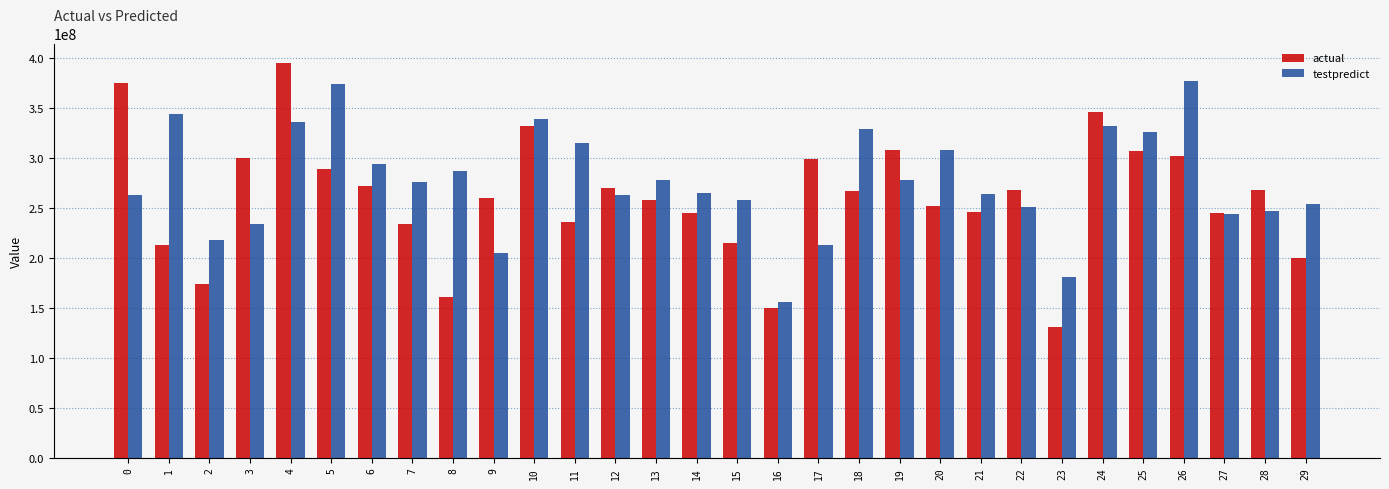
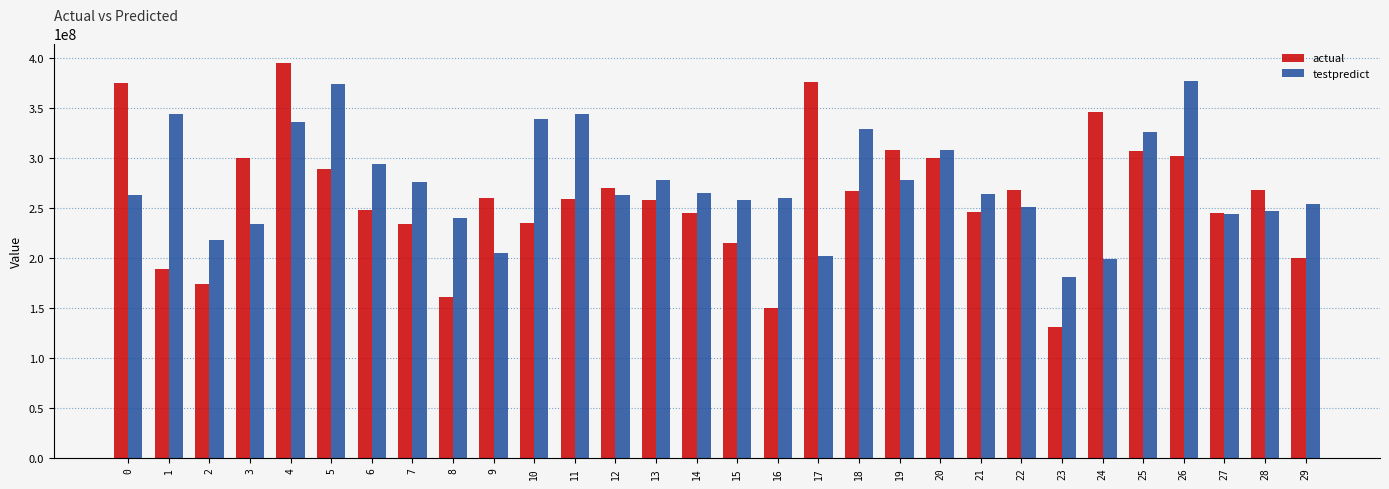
  {
    "actual": {
      "0": 370000000,
-     "1": 210000000,
+     "1": 190000000,
      "2": 170000000,
      "3": 300000000,
      "4": 390000000,
      "5": 290000000,
-     "6": 270000000,
+     "6": 250000000,
      "7": 230000000,
      "8": 160000000,
      "9": 260000000,
-     "10": 330000000,
-     "11": 240000000,
+     "10": 230000000,
+     "11": 260000000,
      "12": 270000000,
      "13": 260000000,
      "14": 240000000,
      "15": 220000000,
      "16": 150000000,
-     "17": 300000000,
+     "17": 380000000,
      "18": 270000000,
      "19": 310000000,
-     "20": 250000000,
+     "20": 300000000,
      "21": 250000000,
      "22": 270000000,
      "23": 130000000,
      "24": 350000000,
      "25": 310000000,
      "26": 300000000,
      "27": 250000000,
      "28": 270000000,
      "29": 200000000
    },
    "testpredict": {
      "0": 260000000,
      "1": 340000000,
      "2": 220000000,
      "3": 230000000,
      "4": 340000000,
      "5": 370000000,
      "6": 290000000,
      "7": 280000000,
-     "8": 290000000,
+     "8": 240000000,
      "9": 200000000,
      "10": 340000000,
-     "11": 310000000,
+     "11": 340000000,
      "12": 260000000,
      "13": 280000000,
      "14": 260000000,
      "15": 260000000,
-     "16": 160000000,
-     "17": 210000000,
+     "16": 260000000,
+     "17": 200000000,
      "18": 330000000,
      "19": 280000000,
      "20": 310000000,
      "21": 260000000,
      "22": 250000000,
      "23": 180000000,
-     "24": 330000000,
+     "24": 200000000,
      "25": 330000000,
      "26": 380000000,
      "27": 240000000,
      "28": 250000000,
      "29": 250000000
    }
  }
